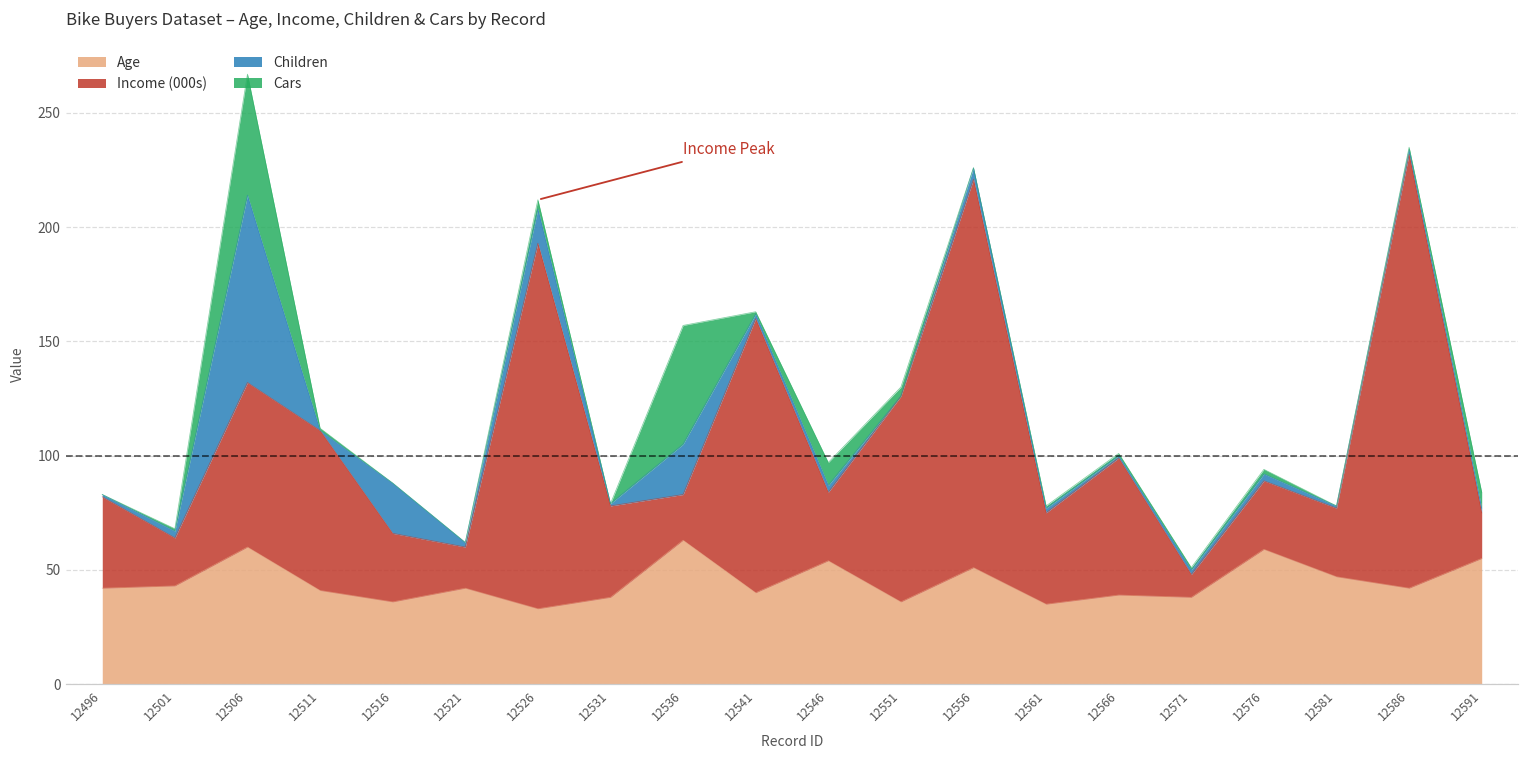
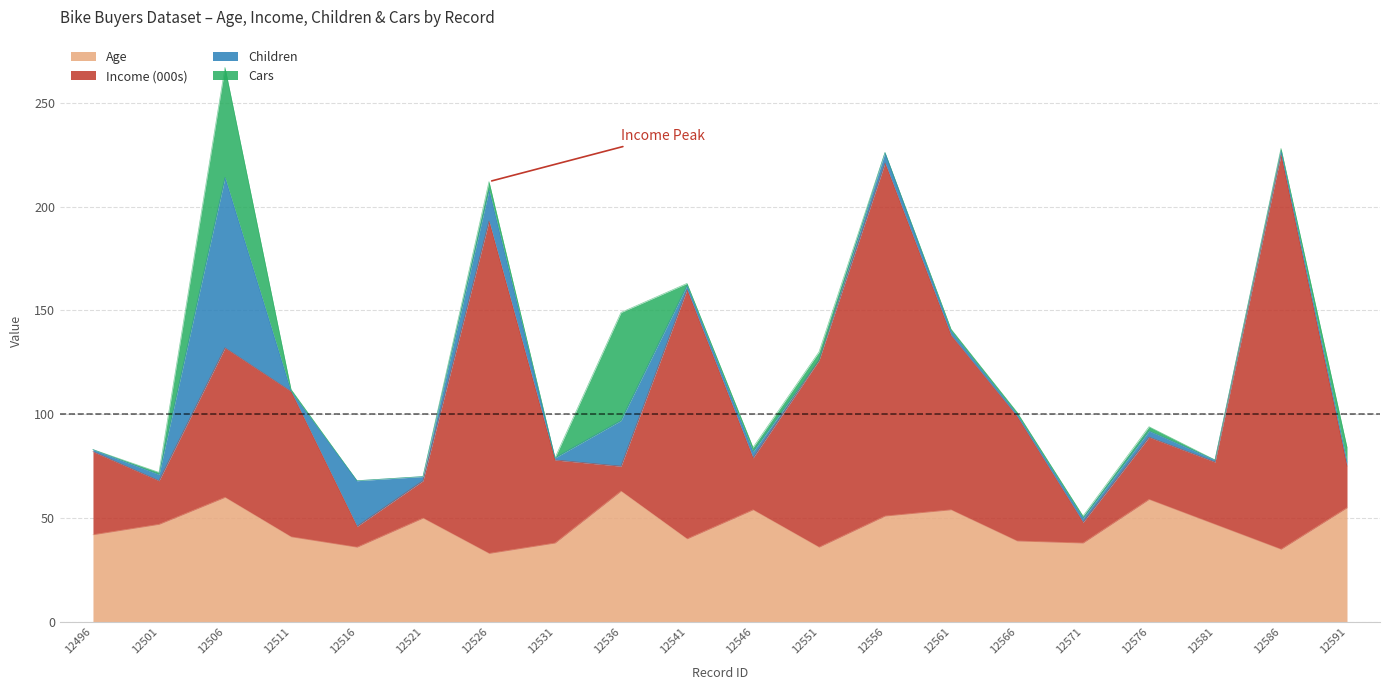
  {
    "Age": {
      "12496": 42,
-     "12501": 43,
+     "12501": 47,
      "12506": 60,
      "12511": 41,
      "12516": 36,
-     "12521": 42,
+     "12521": 50,
      "12526": 33,
      "12531": 38,
      "12536": 63,
      "12541": 40,
      "12546": 54,
      "12551": 36,
      "12556": 51,
-     "12561": 35,
+     "12561": 54,
      "12566": 39,
      "12571": 38,
      "12576": 59,
      "12581": 47,
-     "12586": 42,
+     "12586": 35,
      "12591": 55
    },
    "Income (000s)": {
      "12501": 21,
      "12506": 72,
-     "12516": 30,
+     "12516": 10,
      "12521": 18,
      "12526": 160,
-     "12536": 20,
+     "12536": 12,
      "12541": 120,
-     "12546": 30,
+     "12546": 25,
      "12556": 170,
-     "12561": 40,
+     "12561": 84,
      "12571": 10,
      "12576": 30,
      "12586": 190,
      "12591": 20
    },
    "Children": {
      "12506": 82,
      "12526": 15,
      "12536": 22,
      "12546": 3,
      "12576": 3,
      "12591": 2
    },
    "Cars": {
      "12506": 53,
      "12526": 4,
      "12536": 52,
-     "12546": 10,
+     "12546": 2,
      "12551": 4,
      "12576": 2,
      "12591": 7
    }
  }
